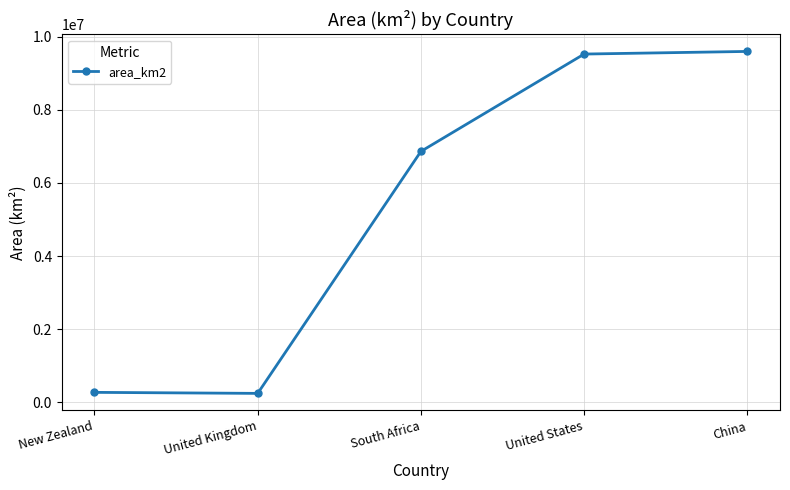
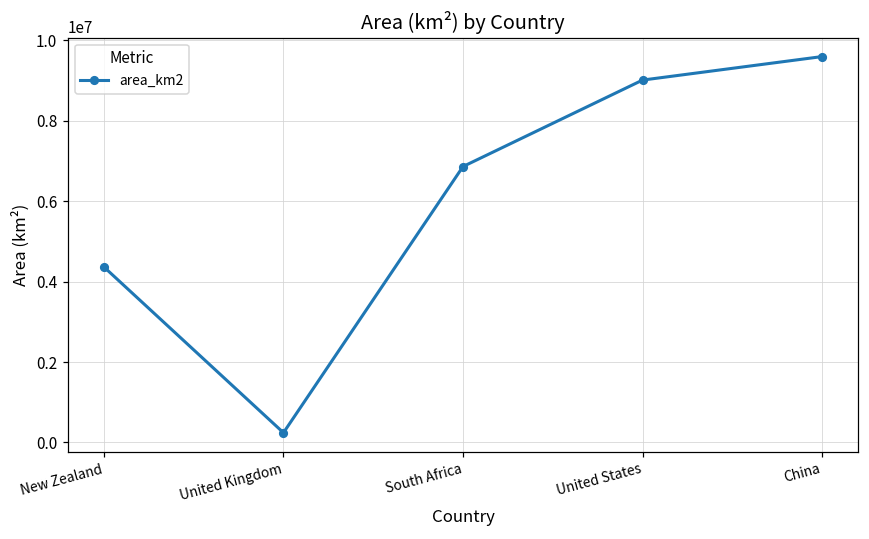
  {
-   "New Zealand": 300000,
+   "New Zealand": 4400000,
    "United Kingdom": 200000,
    "South Africa": 6900000,
-   "United States": 9500000,
+   "United States": 9000000,
    "China": 9600000
  }
